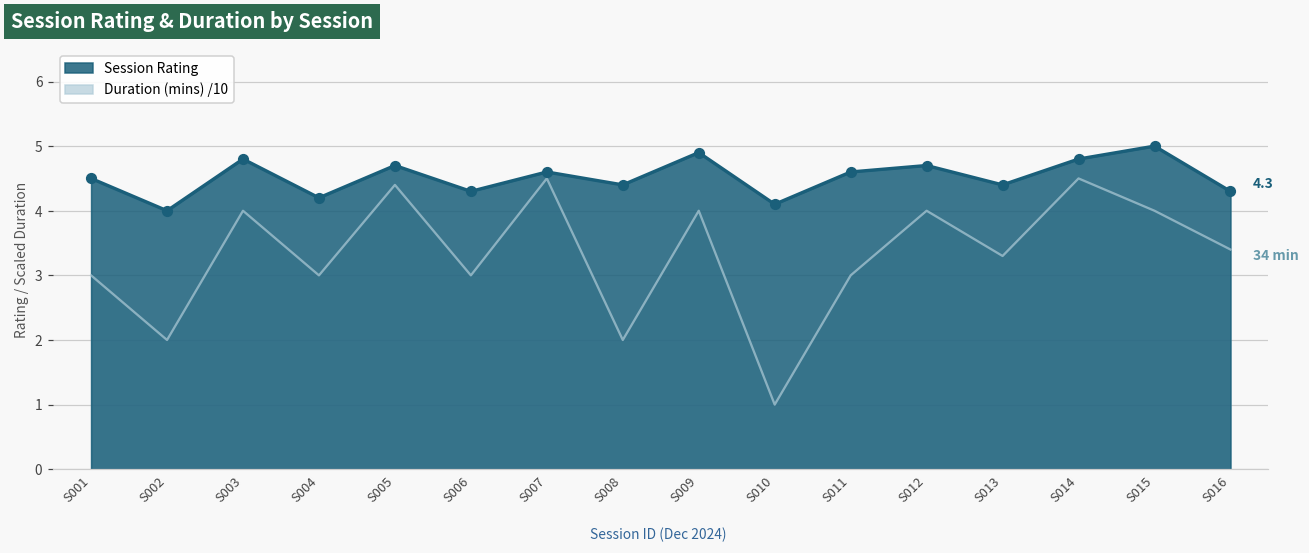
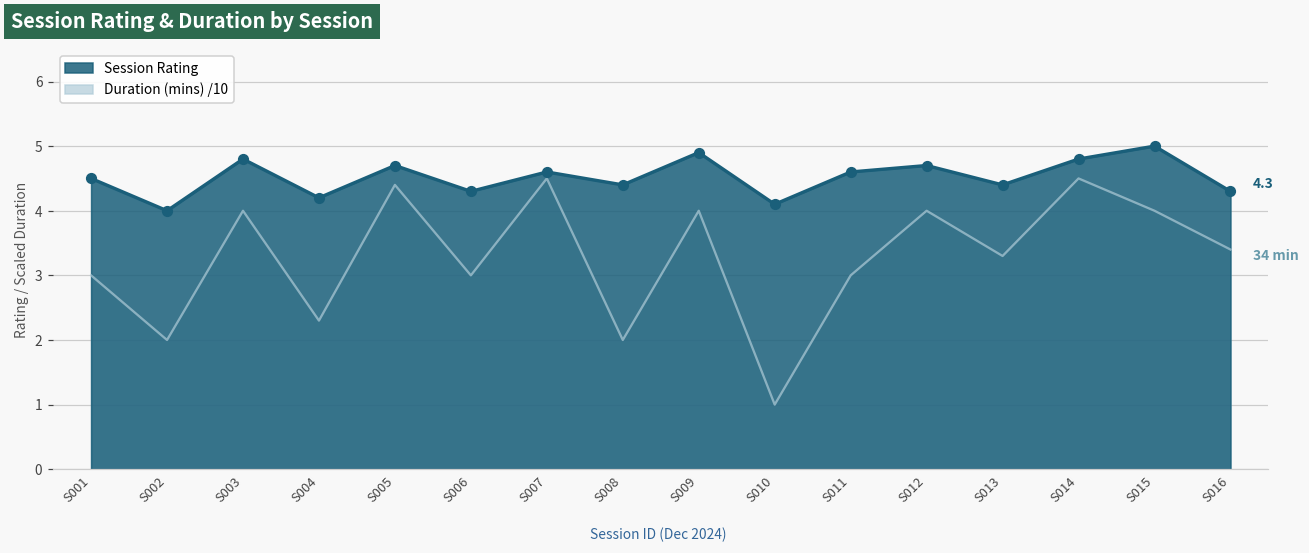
  {
    "Duration (mins) /10": {
      "S001": 3.0,
      "S002": 2.0,
      "S003": 4.0,
-     "S004": 3.0,
+     "S004": 2.3,
      "S005": 4.4,
      "S006": 3.0,
      "S007": 4.5,
      "S008": 2.0,
      "S009": 4.0,
      "S010": 1.0,
      "S011": 3.0,
      "S012": 4.0,
      "S013": 3.3,
      "S014": 4.5,
      "S015": 4.0
    },
    "Session Rating": {
      "S016": 4.3
    }
  }
